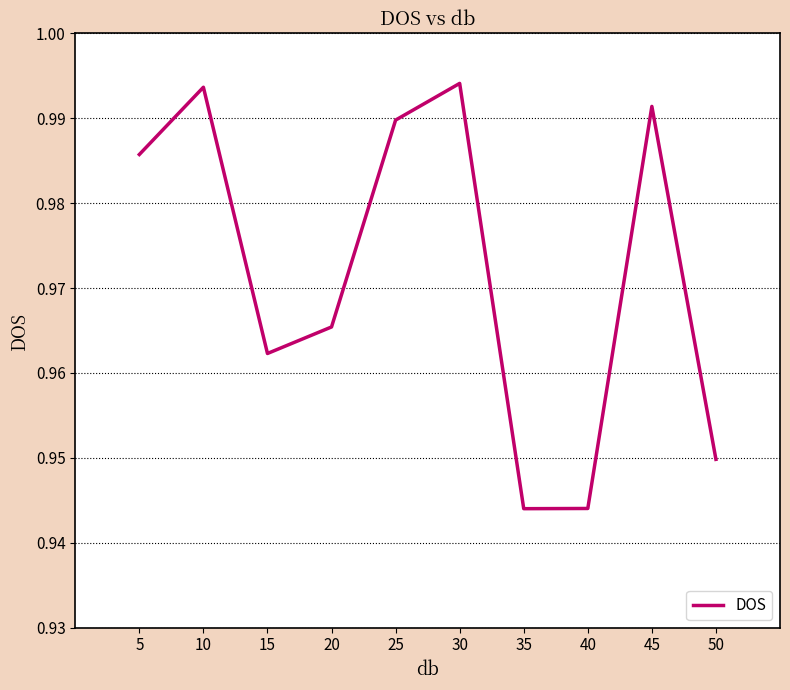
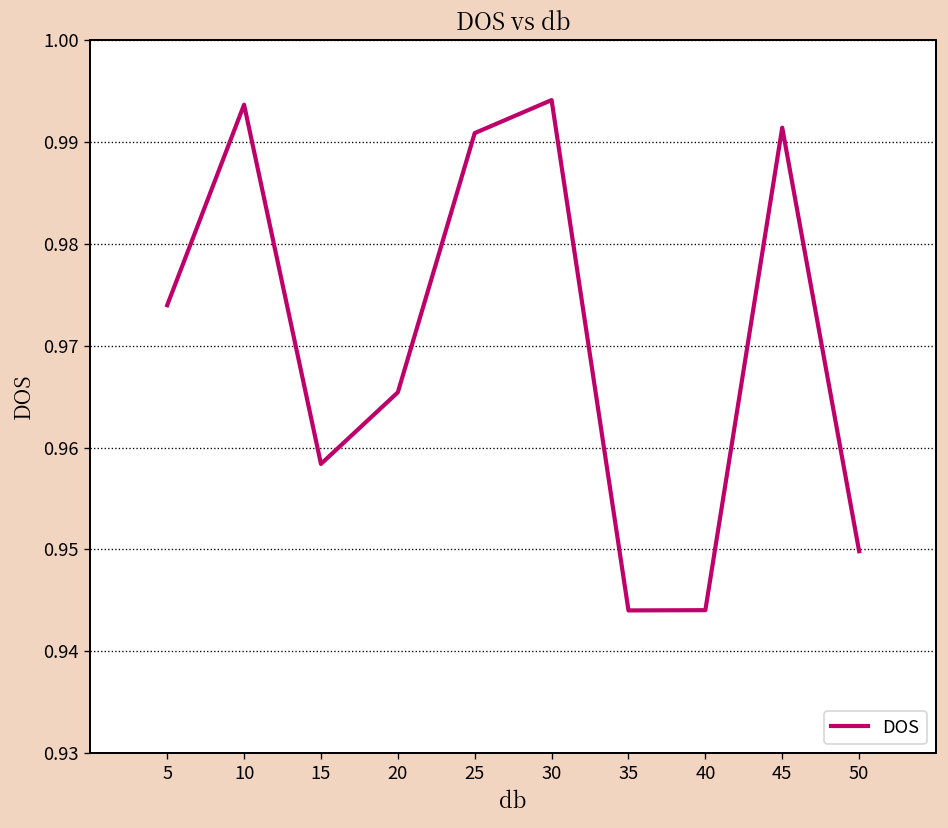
  {
-   "5": 0.986,
+   "5": 0.974,
    "10": 0.994,
-   "15": 0.962,
+   "15": 0.958,
    "20": 0.965,
-   "25": 0.990,
+   "25": 0.991,
    "30": 0.994,
    "35": 0.944,
    "40": 0.944,
    "45": 0.991,
    "50": 0.950
  }
